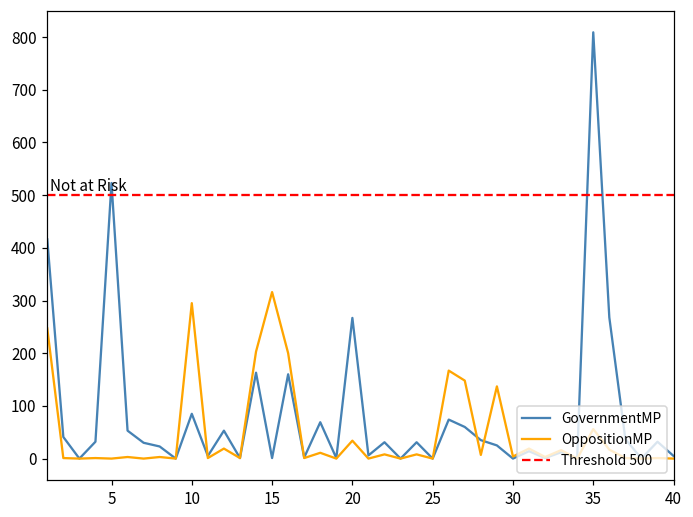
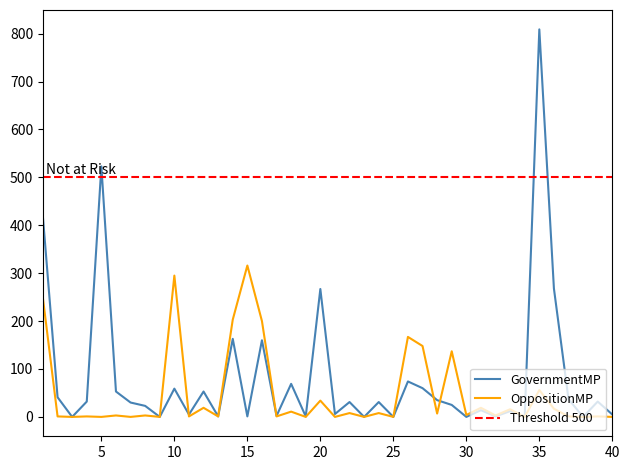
  {
    "GovernmentMP": {
      "5": 520,
-     "10": 90,
+     "10": 60,
      "15": 0,
      "20": 270,
      "35": 810
    },
    "OppositionMP": {
      "5": 0,
      "10": 300,
      "15": 320,
      "20": 30
    }
  }
